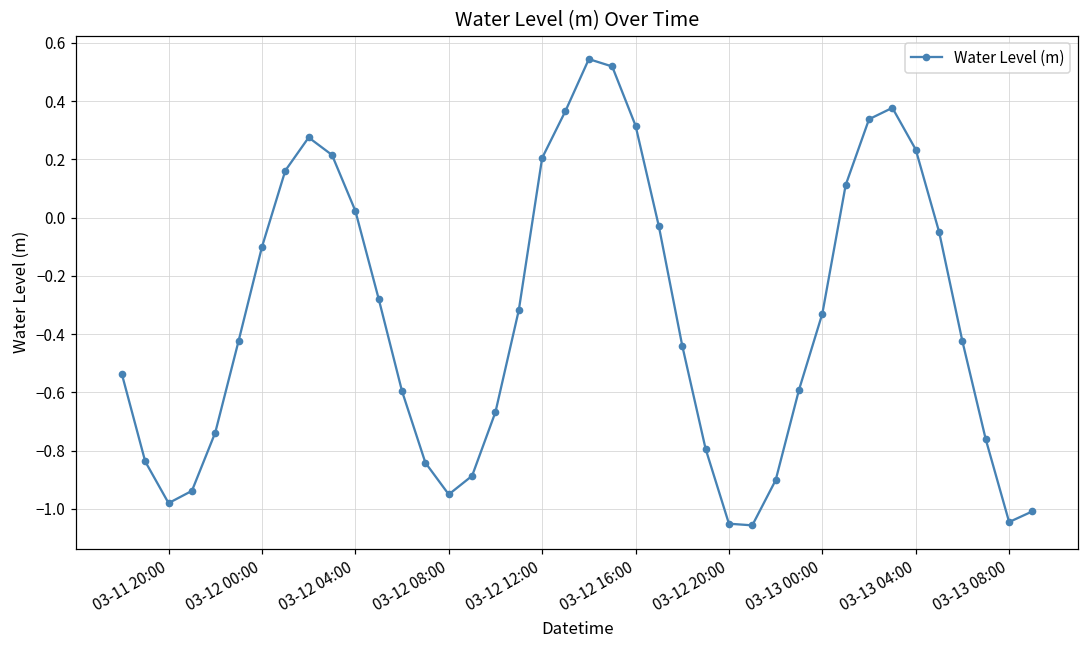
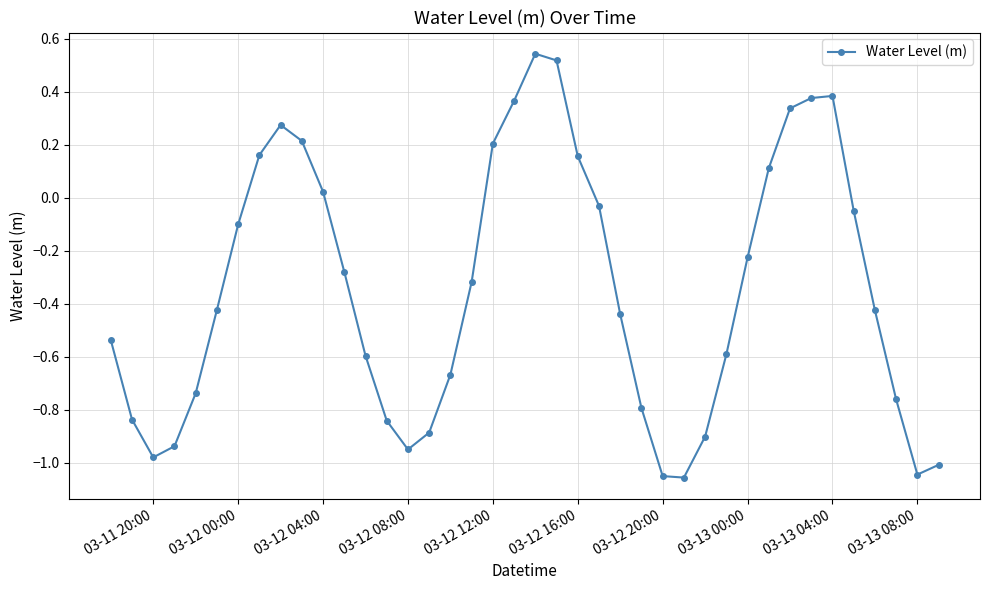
  {
    "03-11 20:00": -0.98,
    "03-12 00:00": -0.10,
    "03-12 04:00": 0.02,
    "03-12 08:00": -0.95,
    "03-12 12:00": 0.20,
-   "03-12 16:00": 0.32,
+   "03-12 16:00": 0.16,
    "03-12 20:00": -1.05,
-   "03-13 00:00": -0.33,
-   "03-13 04:00": 0.23,
+   "03-13 00:00": -0.23,
+   "03-13 04:00": 0.38,
    "03-13 08:00": -1.04
  }
